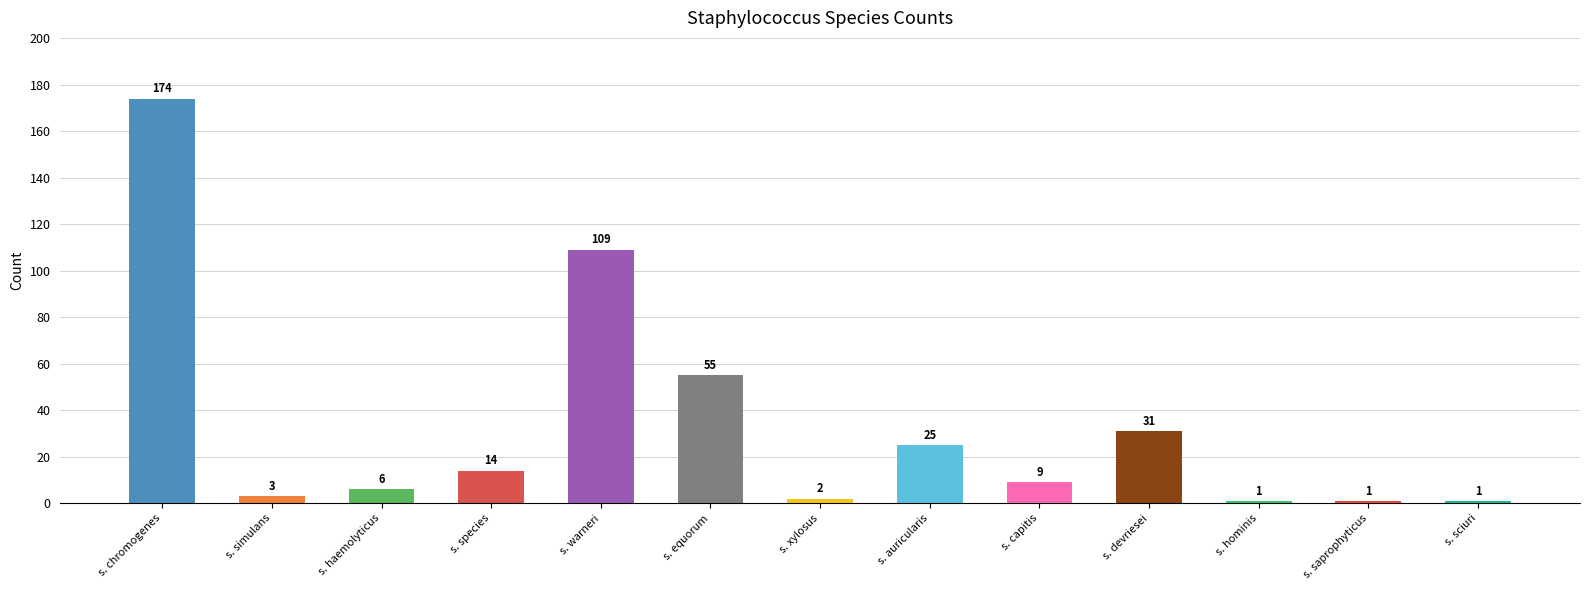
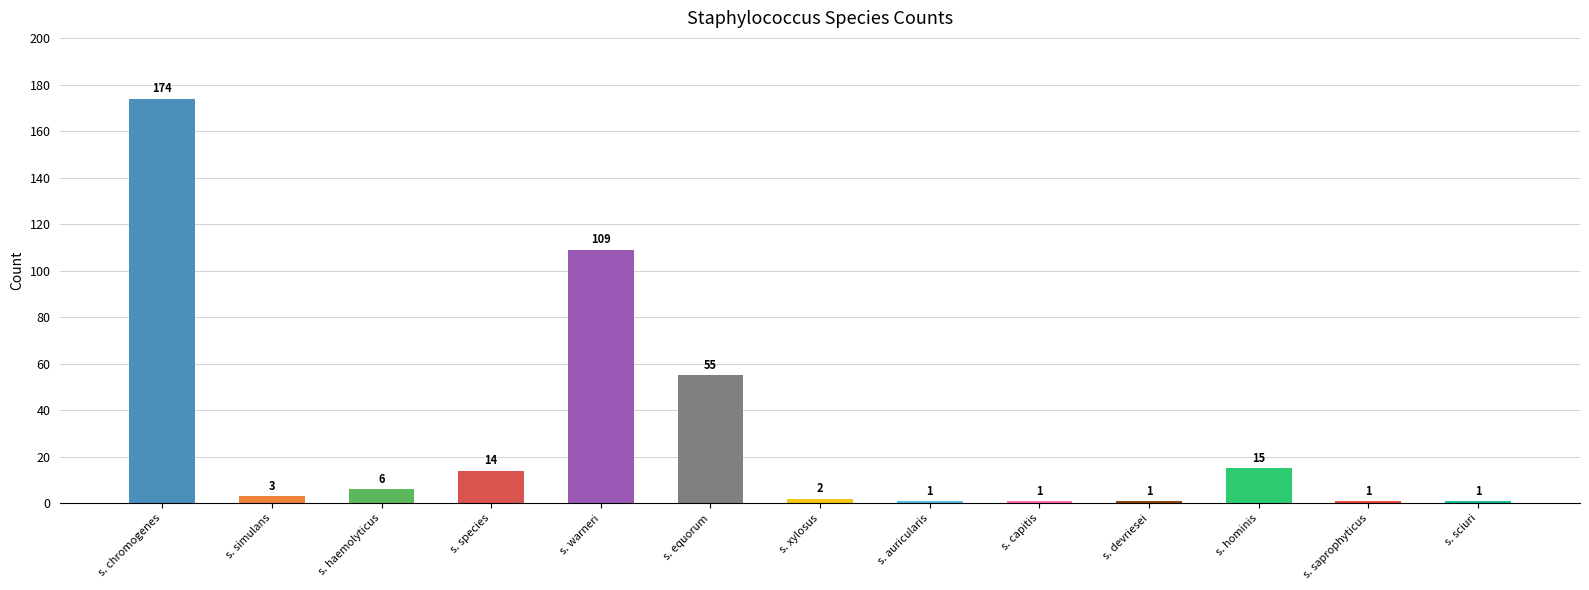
  {
    "s. chromogenes": 174,
    "s. simulans": 3,
    "s. haemolyticus": 6,
    "s. species": 14,
    "s. warneri": 109,
    "s. equorum": 55,
    "s. xylosus": 2,
-   "s. auricularis": 25,
-   "s. capitis": 9,
-   "s. devriesei": 31,
-   "s. hominis": 1,
+   "s. auricularis": 1,
+   "s. capitis": 1,
+   "s. devriesei": 1,
+   "s. hominis": 15,
    "s. saprophyticus": 1,
    "s. sciuri": 1
  }
